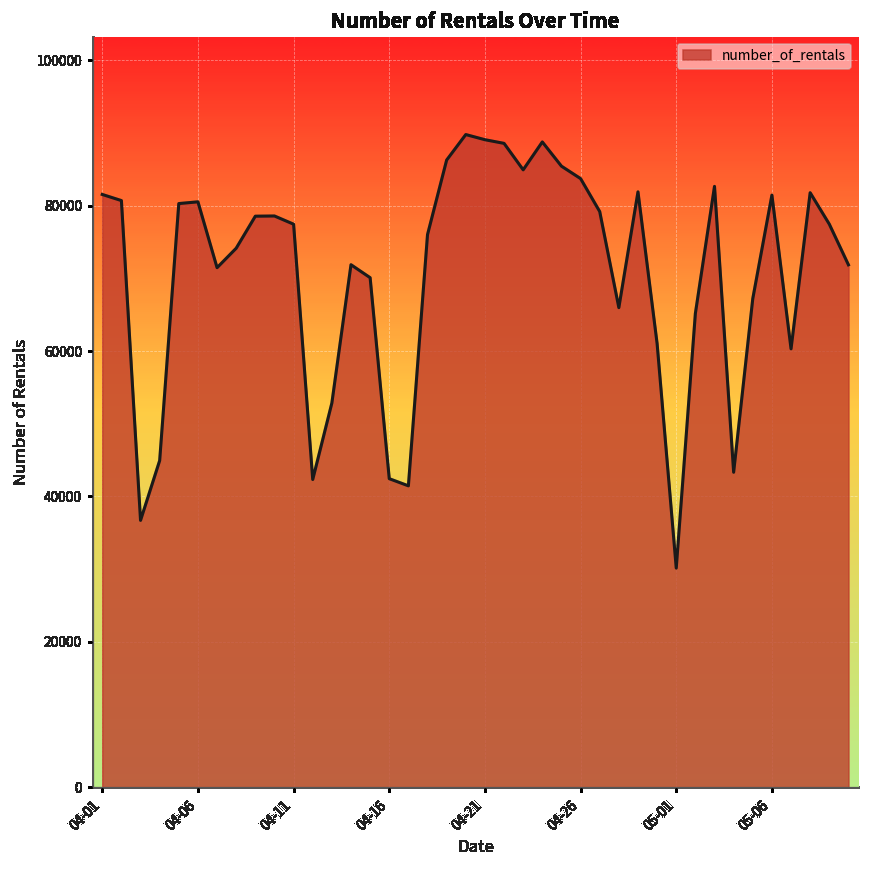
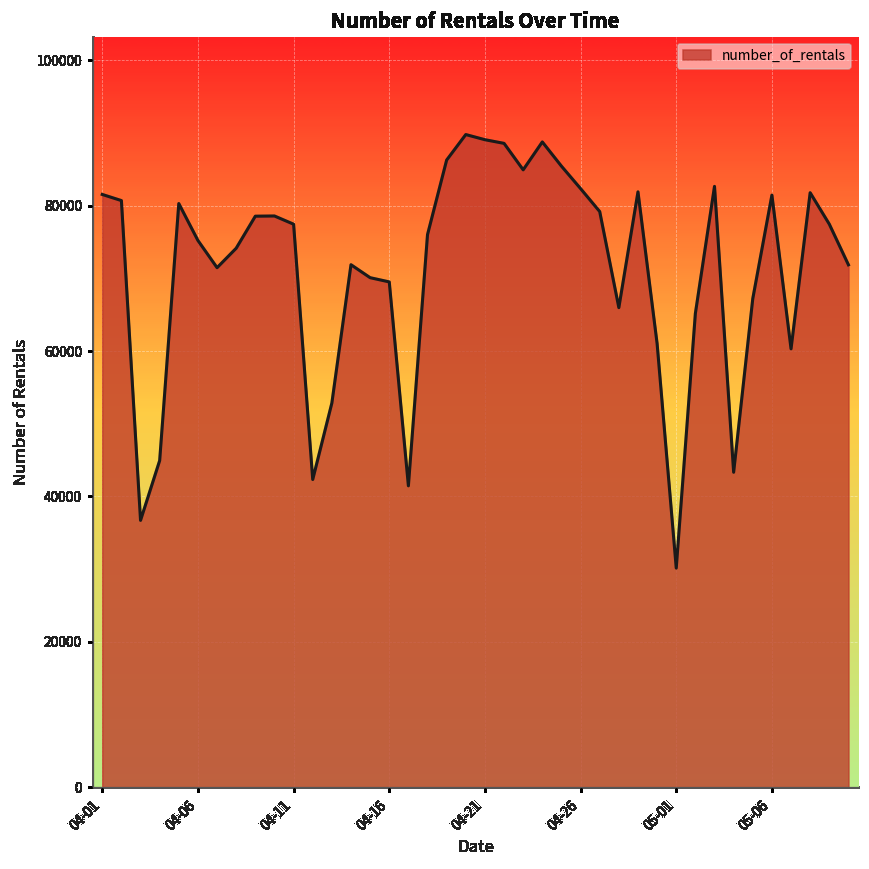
  {
    "04-01": 82000,
-   "04-06": 81000,
+   "04-06": 75000,
    "04-11": 77000,
-   "04-16": 42000,
+   "04-16": 70000,
    "04-21": 89000,
-   "04-26": 84000,
+   "04-26": 82000,
    "05-01": 30000,
    "05-06": 81000
  }
